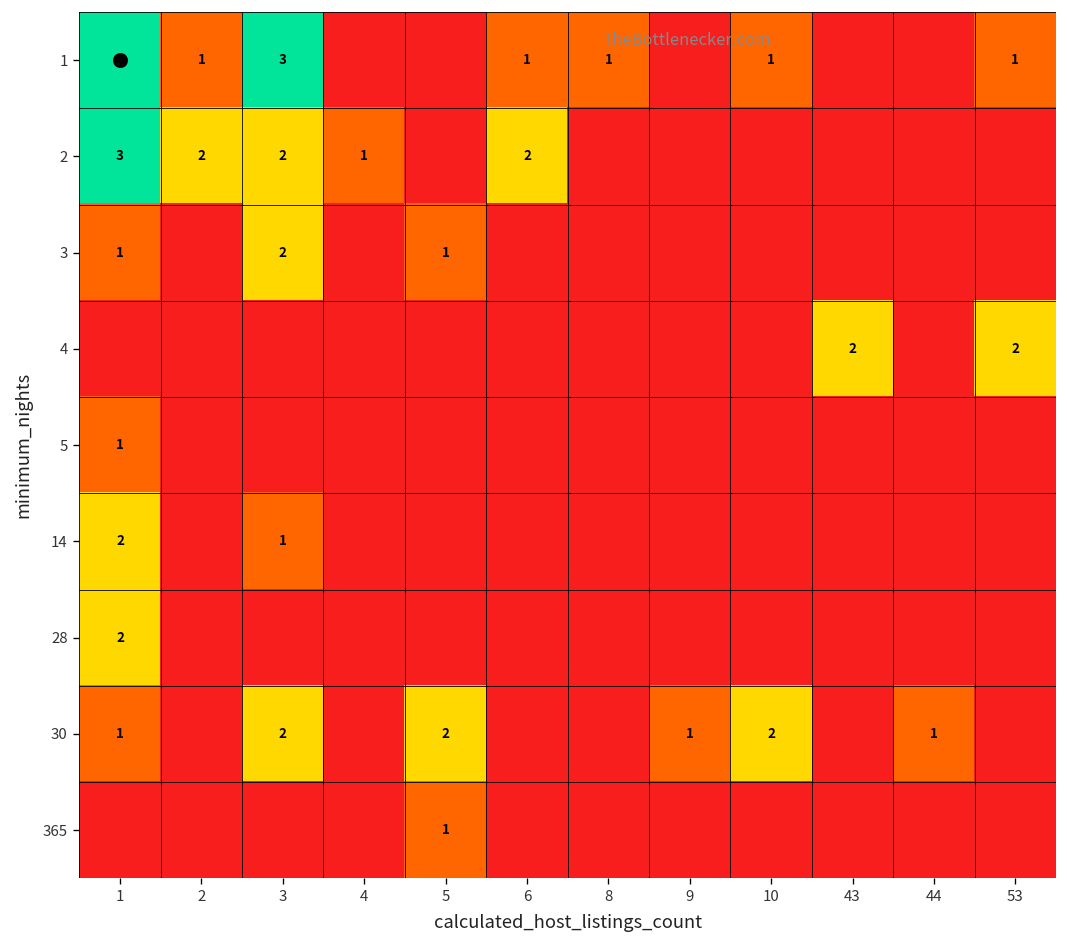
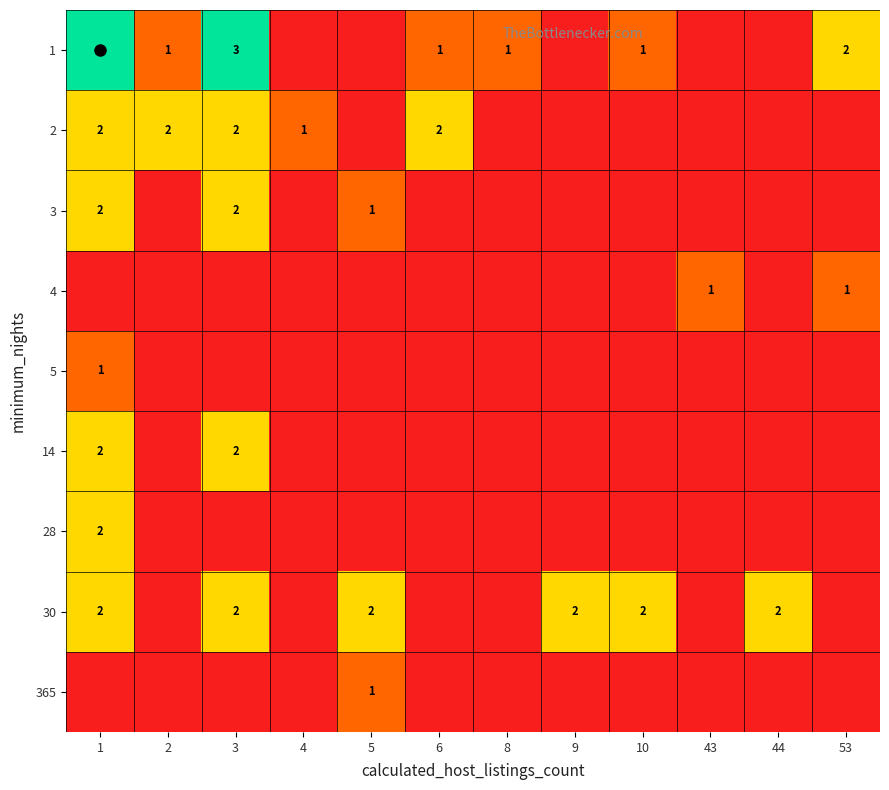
  {
    "1": {
      "2": 1,
      "3": 3,
      "6": 1,
      "8": 1,
      "10": 1,
-     "53": 1
+     "53": 2
    },
    "2": {
-     "1": 3,
+     "1": 2,
      "2": 2,
      "3": 2,
      "4": 1,
      "6": 2
    },
    "3": {
-     "1": 1,
+     "1": 2,
      "3": 2,
      "5": 1
    },
    "4": {
-     "43": 2,
-     "53": 2
+     "43": 1,
+     "53": 1
    },
    "5": {
      "1": 1
    },
    "14": {
      "1": 2,
-     "3": 1
+     "3": 2
    },
    "28": {
      "1": 2
    },
    "30": {
-     "1": 1,
+     "1": 2,
      "3": 2,
      "5": 2,
-     "9": 1,
+     "9": 2,
      "10": 2,
-     "44": 1
+     "44": 2
    },
    "365": {
      "5": 1
    }
  }
